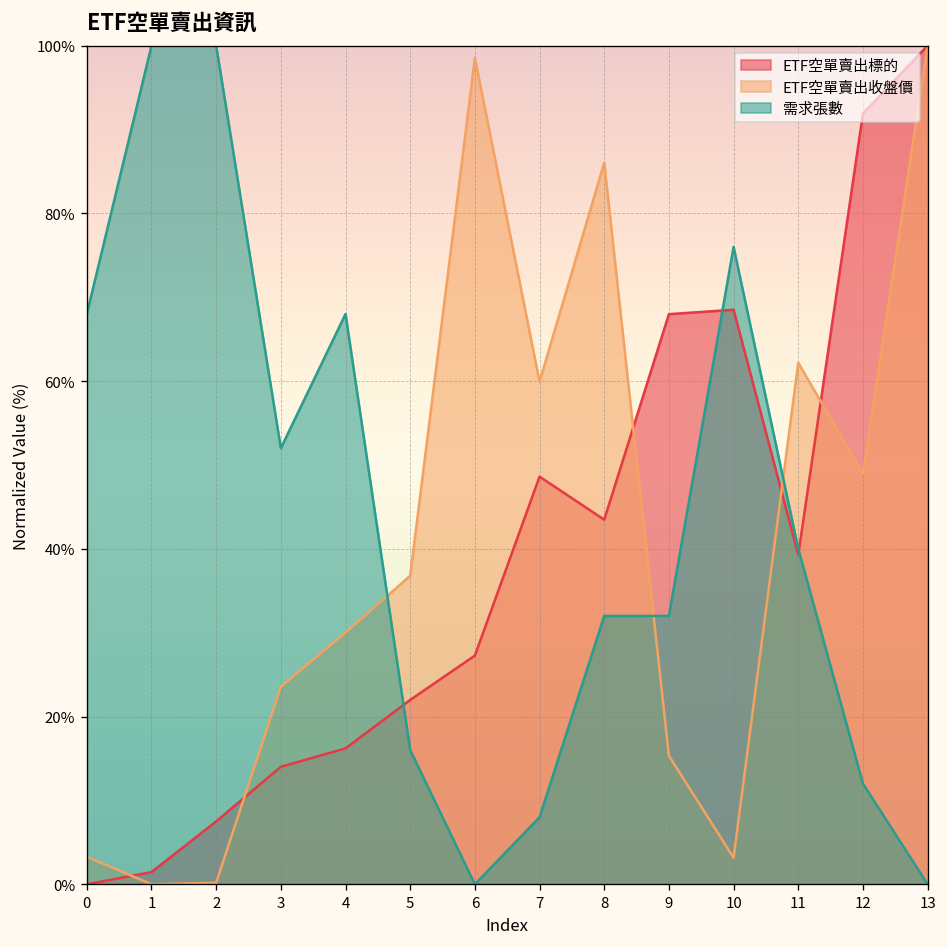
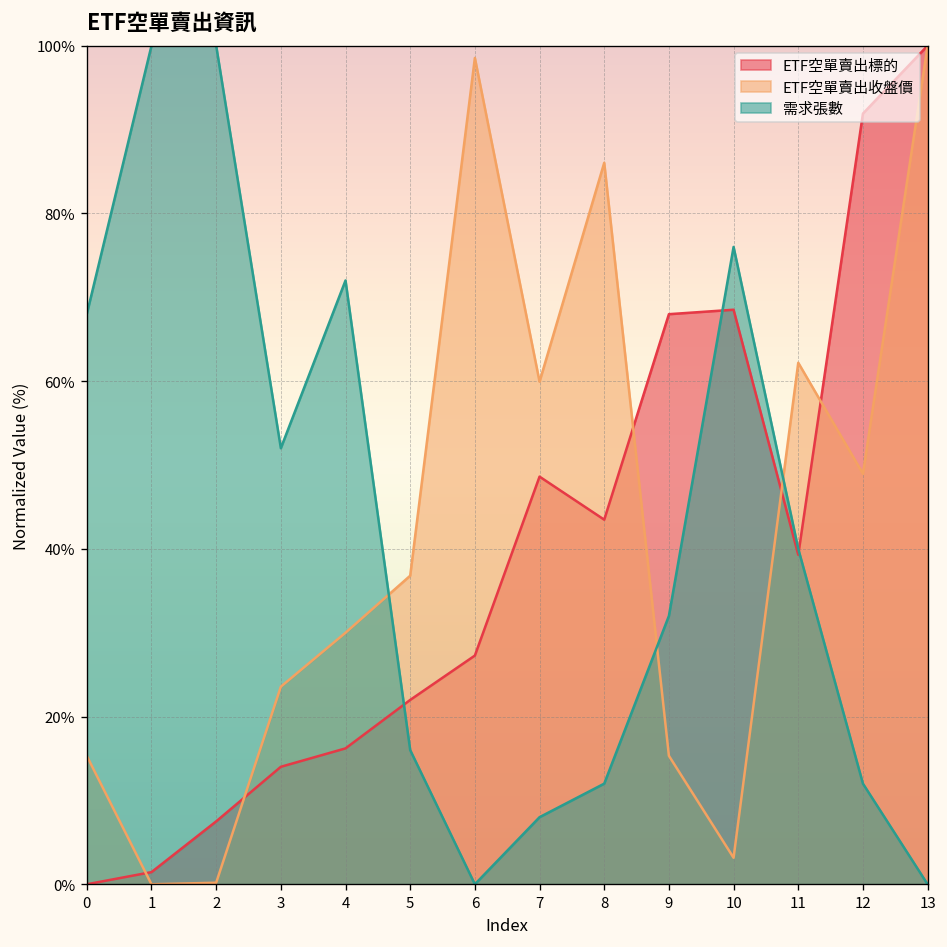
  {
    "ETF空單賣出標的": {
      "0": "0%",
      "1": "1%",
      "2": "7%",
      "3": "14%",
      "4": "16%",
      "5": "22%",
      "6": "27%",
      "7": "49%",
      "8": "43%",
      "9": "68%",
      "10": "69%",
      "11": "39%"
    },
    "ETF空單賣出收盤價": {
-     "0": "3%",
+     "0": "15%",
      "1": "0%",
      "2": "0%",
      "3": "24%",
      "4": "30%",
      "5": "37%",
      "6": "99%",
      "7": "60%",
      "8": "86%",
      "9": "15%",
      "10": "3%",
      "11": "62%",
      "12": "49%"
    },
    "需求張數": {
      "0": "68%",
      "1": "100%",
      "2": "100%",
      "3": "52%",
-     "4": "68%",
+     "4": "72%",
      "5": "16%",
      "6": "0%",
      "7": "8%",
-     "8": "32%",
+     "8": "12%",
      "9": "32%",
      "10": "76%",
      "11": "40%",
      "12": "12%",
      "13": "0%"
    }
  }
